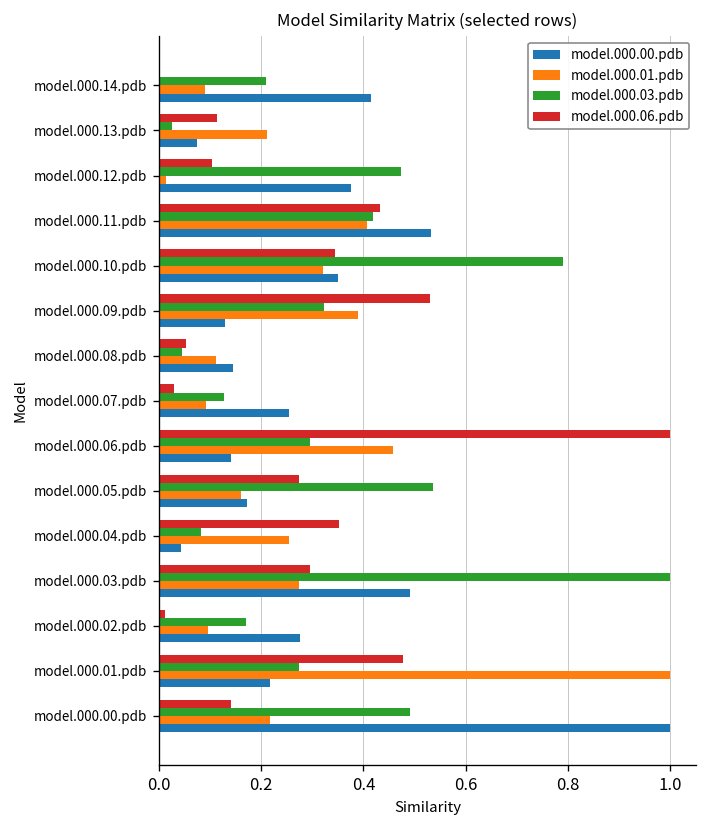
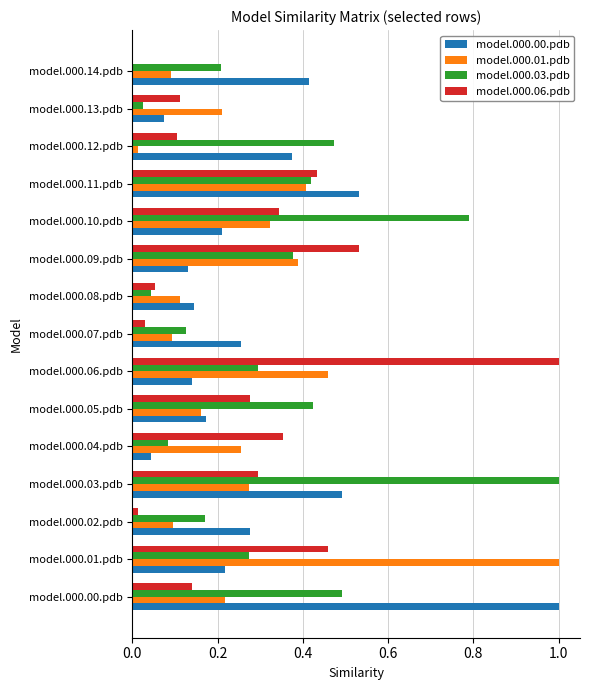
  {
    "model.000.00.pdb": {
      "model.000.14.pdb": 0.42,
      "model.000.13.pdb": 0.08,
      "model.000.12.pdb": 0.38,
      "model.000.11.pdb": 0.53,
-     "model.000.10.pdb": 0.35,
+     "model.000.10.pdb": 0.21,
      "model.000.09.pdb": 0.13,
      "model.000.08.pdb": 0.15,
      "model.000.07.pdb": 0.25,
      "model.000.06.pdb": 0.14,
      "model.000.05.pdb": 0.17,
      "model.000.04.pdb": 0.04,
      "model.000.03.pdb": 0.49,
      "model.000.02.pdb": 0.28,
      "model.000.01.pdb": 0.22,
      "model.000.00.pdb": 1.00
    },
    "model.000.01.pdb": {
      "model.000.14.pdb": 0.09,
      "model.000.13.pdb": 0.21,
      "model.000.12.pdb": 0.01,
      "model.000.11.pdb": 0.41,
      "model.000.10.pdb": 0.32,
      "model.000.09.pdb": 0.39,
      "model.000.08.pdb": 0.11,
      "model.000.07.pdb": 0.09,
      "model.000.06.pdb": 0.46,
      "model.000.05.pdb": 0.16,
      "model.000.04.pdb": 0.26,
      "model.000.03.pdb": 0.27,
      "model.000.02.pdb": 0.10,
      "model.000.01.pdb": 1.00,
      "model.000.00.pdb": 0.22
    },
    "model.000.03.pdb": {
      "model.000.14.pdb": 0.21,
      "model.000.13.pdb": 0.03,
      "model.000.12.pdb": 0.47,
      "model.000.11.pdb": 0.42,
      "model.000.10.pdb": 0.79,
-     "model.000.09.pdb": 0.32,
+     "model.000.09.pdb": 0.38,
      "model.000.08.pdb": 0.05,
      "model.000.07.pdb": 0.13,
      "model.000.06.pdb": 0.30,
-     "model.000.05.pdb": 0.54,
+     "model.000.05.pdb": 0.42,
      "model.000.04.pdb": 0.08,
      "model.000.03.pdb": 1.00,
      "model.000.02.pdb": 0.17,
      "model.000.01.pdb": 0.27,
      "model.000.00.pdb": 0.49
    },
    "model.000.06.pdb": {
      "model.000.14.pdb": 0.00,
      "model.000.13.pdb": 0.11,
      "model.000.12.pdb": 0.11,
      "model.000.11.pdb": 0.43,
      "model.000.10.pdb": 0.35,
      "model.000.09.pdb": 0.53,
      "model.000.08.pdb": 0.05,
      "model.000.07.pdb": 0.03,
      "model.000.06.pdb": 1.00,
      "model.000.05.pdb": 0.28,
      "model.000.04.pdb": 0.35,
      "model.000.03.pdb": 0.30,
      "model.000.02.pdb": 0.01,
-     "model.000.01.pdb": 0.48,
+     "model.000.01.pdb": 0.46,
      "model.000.00.pdb": 0.14
    }
  }
